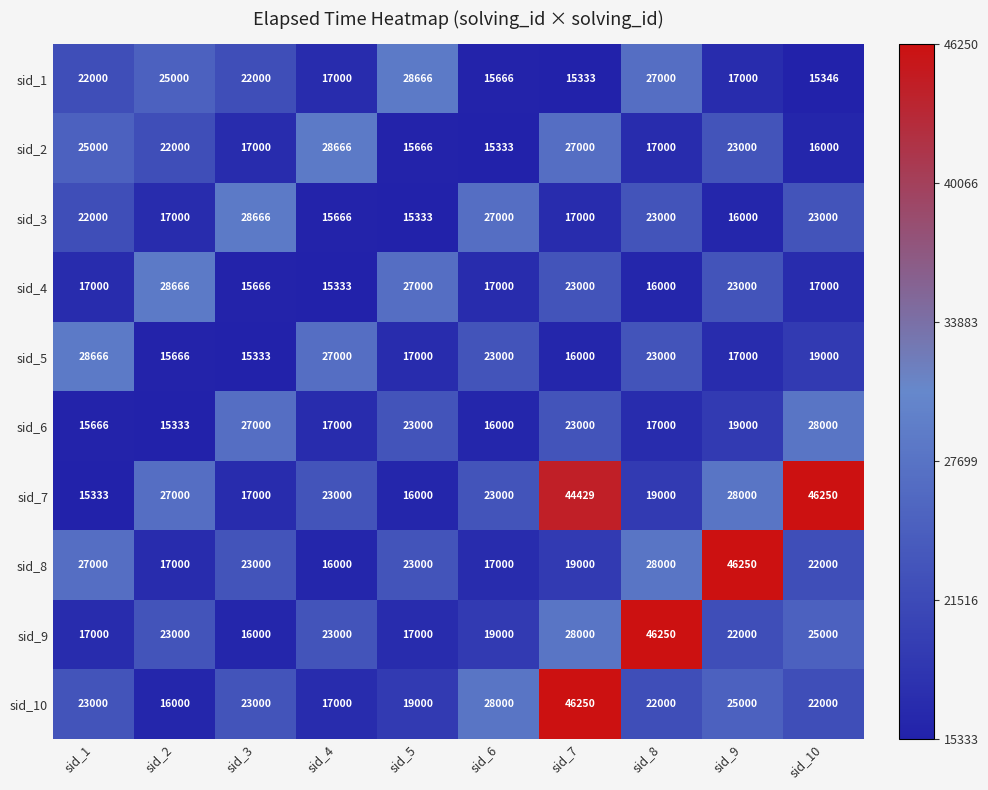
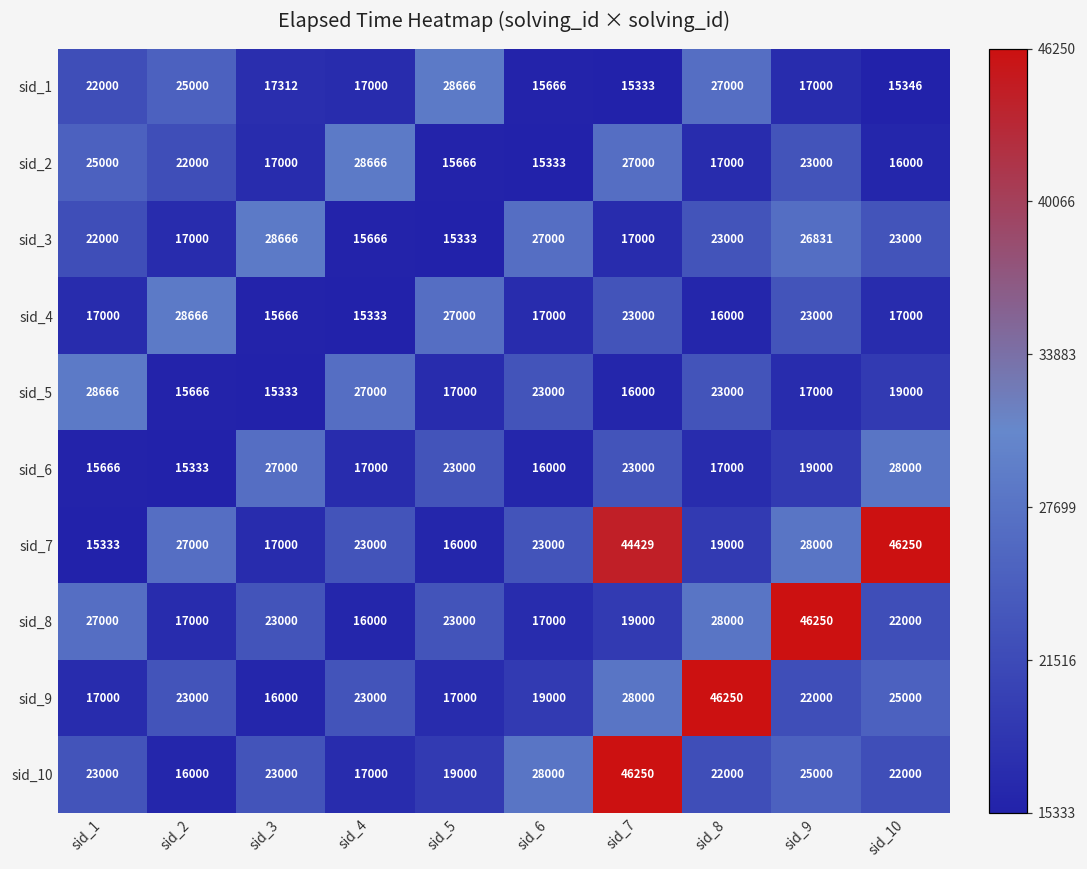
  {
    "sid_1": {
      "sid_1": 22000,
      "sid_2": 25000,
-     "sid_3": 22000,
+     "sid_3": 17312,
      "sid_4": 17000,
      "sid_5": 28666,
      "sid_6": 15666,
      "sid_7": 15333,
      "sid_8": 27000,
      "sid_9": 17000,
      "sid_10": 15346
    },
    "sid_2": {
      "sid_1": 25000,
      "sid_2": 22000,
      "sid_3": 17000,
      "sid_4": 28666,
      "sid_5": 15666,
      "sid_6": 15333,
      "sid_7": 27000,
      "sid_8": 17000,
      "sid_9": 23000,
      "sid_10": 16000
    },
    "sid_3": {
      "sid_1": 22000,
      "sid_2": 17000,
      "sid_3": 28666,
      "sid_4": 15666,
      "sid_5": 15333,
      "sid_6": 27000,
      "sid_7": 17000,
      "sid_8": 23000,
-     "sid_9": 16000,
+     "sid_9": 26831,
      "sid_10": 23000
    },
    "sid_4": {
      "sid_1": 17000,
      "sid_2": 28666,
      "sid_3": 15666,
      "sid_4": 15333,
      "sid_5": 27000,
      "sid_6": 17000,
      "sid_7": 23000,
      "sid_8": 16000,
      "sid_9": 23000,
      "sid_10": 17000
    },
    "sid_5": {
      "sid_1": 28666,
      "sid_2": 15666,
      "sid_3": 15333,
      "sid_4": 27000,
      "sid_5": 17000,
      "sid_6": 23000,
      "sid_7": 16000,
      "sid_8": 23000,
      "sid_9": 17000,
      "sid_10": 19000
    },
    "sid_6": {
      "sid_1": 15666,
      "sid_2": 15333,
      "sid_3": 27000,
      "sid_4": 17000,
      "sid_5": 23000,
      "sid_6": 16000,
      "sid_7": 23000,
      "sid_8": 17000,
      "sid_9": 19000,
      "sid_10": 28000
    },
    "sid_7": {
      "sid_1": 15333,
      "sid_2": 27000,
      "sid_3": 17000,
      "sid_4": 23000,
      "sid_5": 16000,
      "sid_6": 23000,
      "sid_7": 44429,
      "sid_8": 19000,
      "sid_9": 28000,
      "sid_10": 46250
    },
    "sid_8": {
      "sid_1": 27000,
      "sid_2": 17000,
      "sid_3": 23000,
      "sid_4": 16000,
      "sid_5": 23000,
      "sid_6": 17000,
      "sid_7": 19000,
      "sid_8": 28000,
      "sid_9": 46250,
      "sid_10": 22000
    },
    "sid_9": {
      "sid_1": 17000,
      "sid_2": 23000,
      "sid_3": 16000,
      "sid_4": 23000,
      "sid_5": 17000,
      "sid_6": 19000,
      "sid_7": 28000,
      "sid_8": 46250,
      "sid_9": 22000,
      "sid_10": 25000
    },
    "sid_10": {
      "sid_1": 23000,
      "sid_2": 16000,
      "sid_3": 23000,
      "sid_4": 17000,
      "sid_5": 19000,
      "sid_6": 28000,
      "sid_7": 46250,
      "sid_8": 22000,
      "sid_9": 25000,
      "sid_10": 22000
    }
  }
